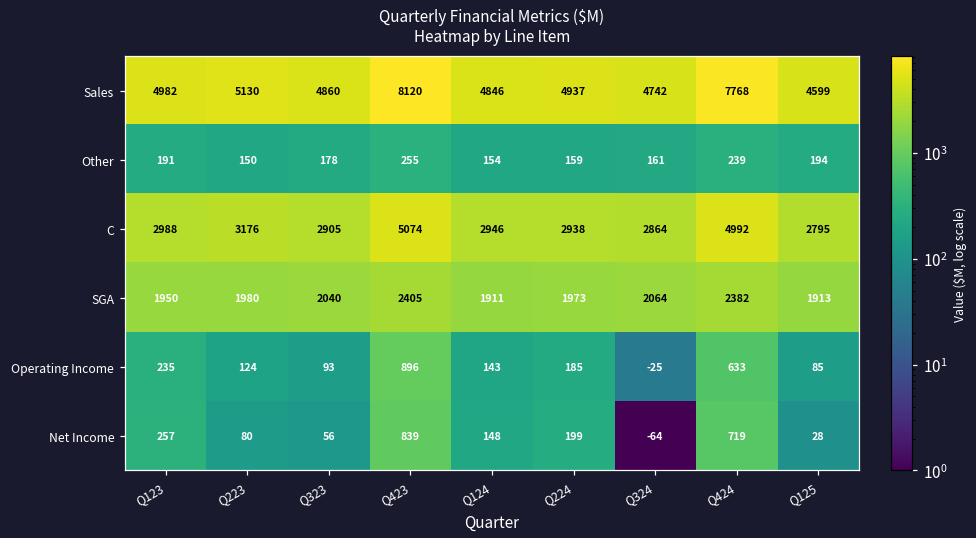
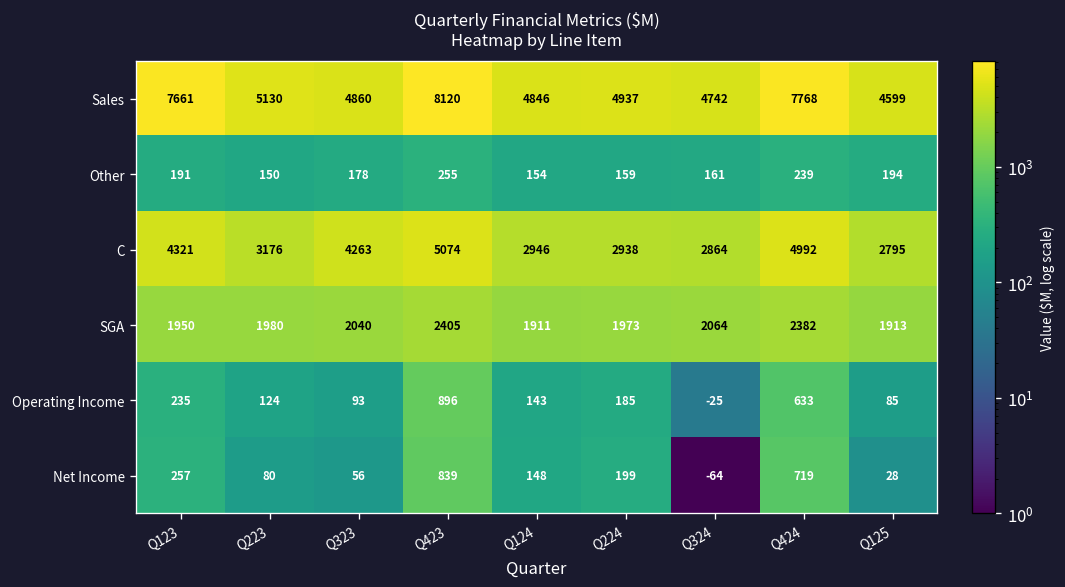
  {
    "Sales": {
-     "Q123": 4982,
+     "Q123": 7661,
      "Q223": 5130,
      "Q323": 4860,
      "Q423": 8120,
      "Q124": 4846,
      "Q224": 4937,
      "Q324": 4742,
      "Q424": 7768,
      "Q125": 4599
    },
    "Other": {
      "Q123": 191,
      "Q223": 150,
      "Q323": 178,
      "Q423": 255,
      "Q124": 154,
      "Q224": 159,
      "Q324": 161,
      "Q424": 239,
      "Q125": 194
    },
    "C": {
-     "Q123": 2988,
+     "Q123": 4321,
      "Q223": 3176,
-     "Q323": 2905,
+     "Q323": 4263,
      "Q423": 5074,
      "Q124": 2946,
      "Q224": 2938,
      "Q324": 2864,
      "Q424": 4992,
      "Q125": 2795
    },
    "SGA": {
      "Q123": 1950,
      "Q223": 1980,
      "Q323": 2040,
      "Q423": 2405,
      "Q124": 1911,
      "Q224": 1973,
      "Q324": 2064,
      "Q424": 2382,
      "Q125": 1913
    },
    "Operating Income": {
      "Q123": 235,
      "Q223": 124,
      "Q323": 93,
      "Q423": 896,
      "Q124": 143,
      "Q224": 185,
      "Q324": -25,
      "Q424": 633,
      "Q125": 85
    },
    "Net Income": {
      "Q123": 257,
      "Q223": 80,
      "Q323": 56,
      "Q423": 839,
      "Q124": 148,
      "Q224": 199,
      "Q324": -64,
      "Q424": 719,
      "Q125": 28
    }
  }
